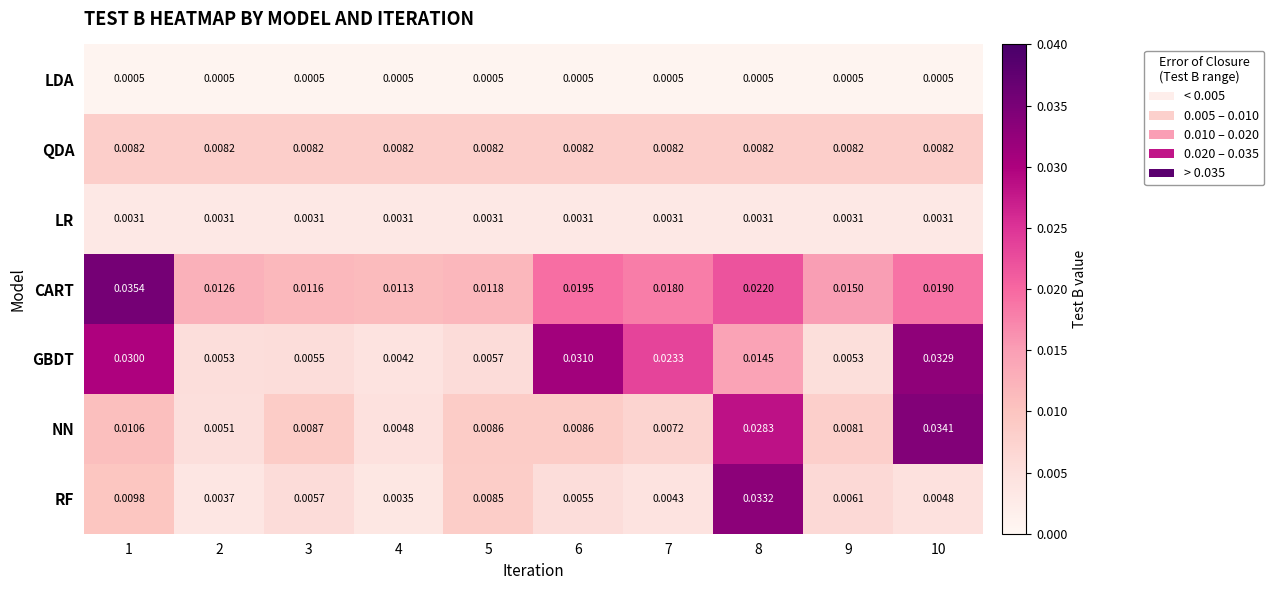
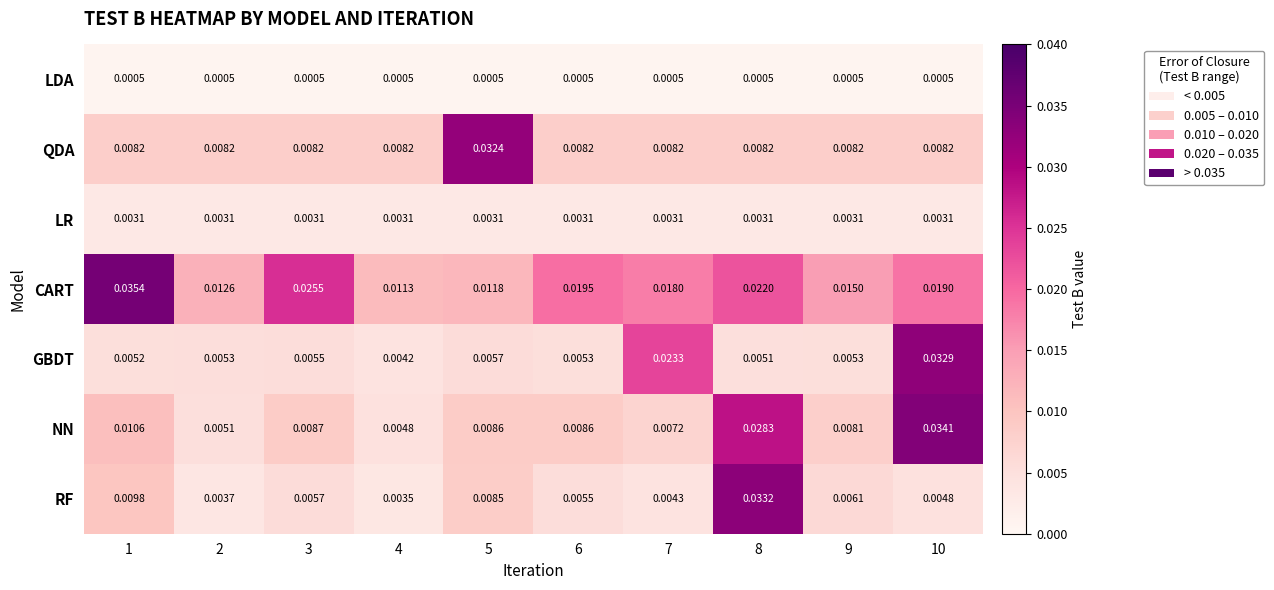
  {
    "LDA": {
      "1": 0.0005,
      "2": 0.0005,
      "3": 0.0005,
      "4": 0.0005,
      "5": 0.0005,
      "6": 0.0005,
      "7": 0.0005,
      "8": 0.0005,
      "9": 0.0005,
      "10": 0.0005
    },
    "QDA": {
      "1": 0.0082,
      "2": 0.0082,
      "3": 0.0082,
      "4": 0.0082,
-     "5": 0.0082,
+     "5": 0.0324,
      "6": 0.0082,
      "7": 0.0082,
      "8": 0.0082,
      "9": 0.0082,
      "10": 0.0082
    },
    "LR": {
      "1": 0.0031,
      "2": 0.0031,
      "3": 0.0031,
      "4": 0.0031,
      "5": 0.0031,
      "6": 0.0031,
      "7": 0.0031,
      "8": 0.0031,
      "9": 0.0031,
      "10": 0.0031
    },
    "CART": {
      "1": 0.0354,
      "2": 0.0126,
-     "3": 0.0116,
+     "3": 0.0255,
      "4": 0.0113,
      "5": 0.0118,
      "6": 0.0195,
      "7": 0.0180,
      "8": 0.0220,
      "9": 0.0150,
      "10": 0.0190
    },
    "GBDT": {
-     "1": 0.0300,
+     "1": 0.0052,
      "2": 0.0053,
      "3": 0.0055,
      "4": 0.0042,
      "5": 0.0057,
-     "6": 0.0310,
+     "6": 0.0053,
      "7": 0.0233,
-     "8": 0.0145,
+     "8": 0.0051,
      "9": 0.0053,
      "10": 0.0329
    },
    "NN": {
      "1": 0.0106,
      "2": 0.0051,
      "3": 0.0087,
      "4": 0.0048,
      "5": 0.0086,
      "6": 0.0086,
      "7": 0.0072,
      "8": 0.0283,
      "9": 0.0081,
      "10": 0.0341
    },
    "RF": {
      "1": 0.0098,
      "2": 0.0037,
      "3": 0.0057,
      "4": 0.0035,
      "5": 0.0085,
      "6": 0.0055,
      "7": 0.0043,
      "8": 0.0332,
      "9": 0.0061,
      "10": 0.0048
    }
  }
